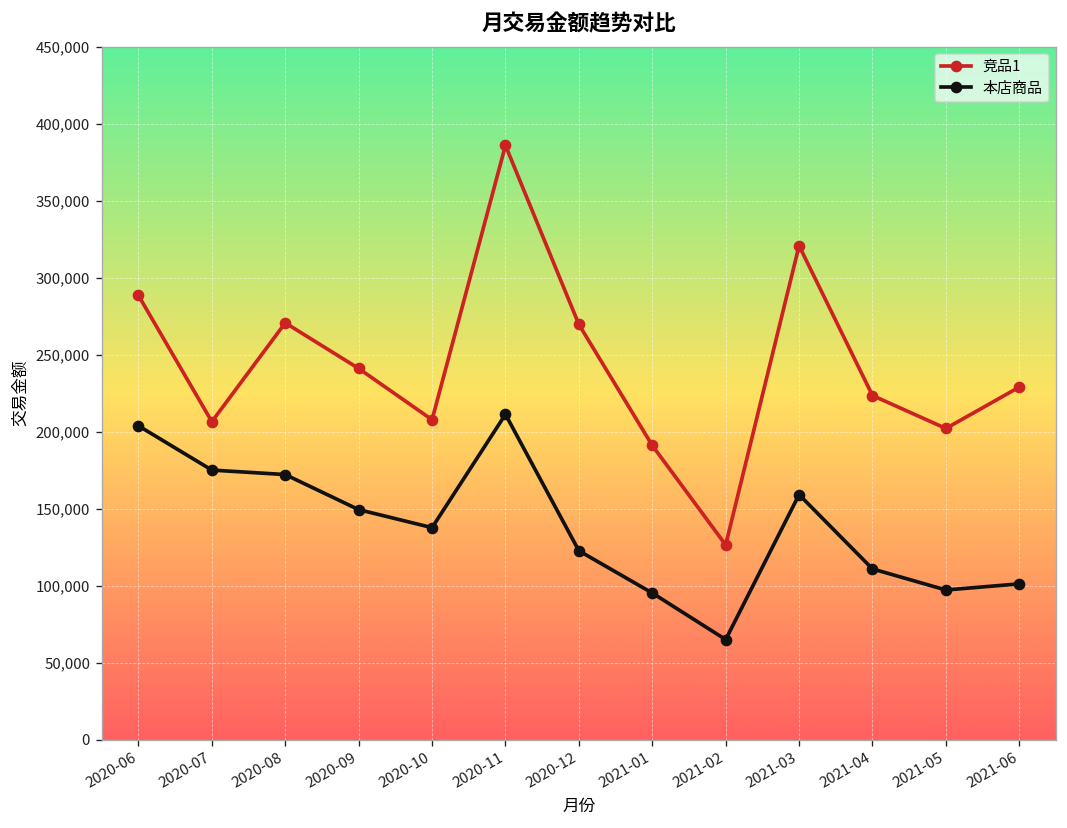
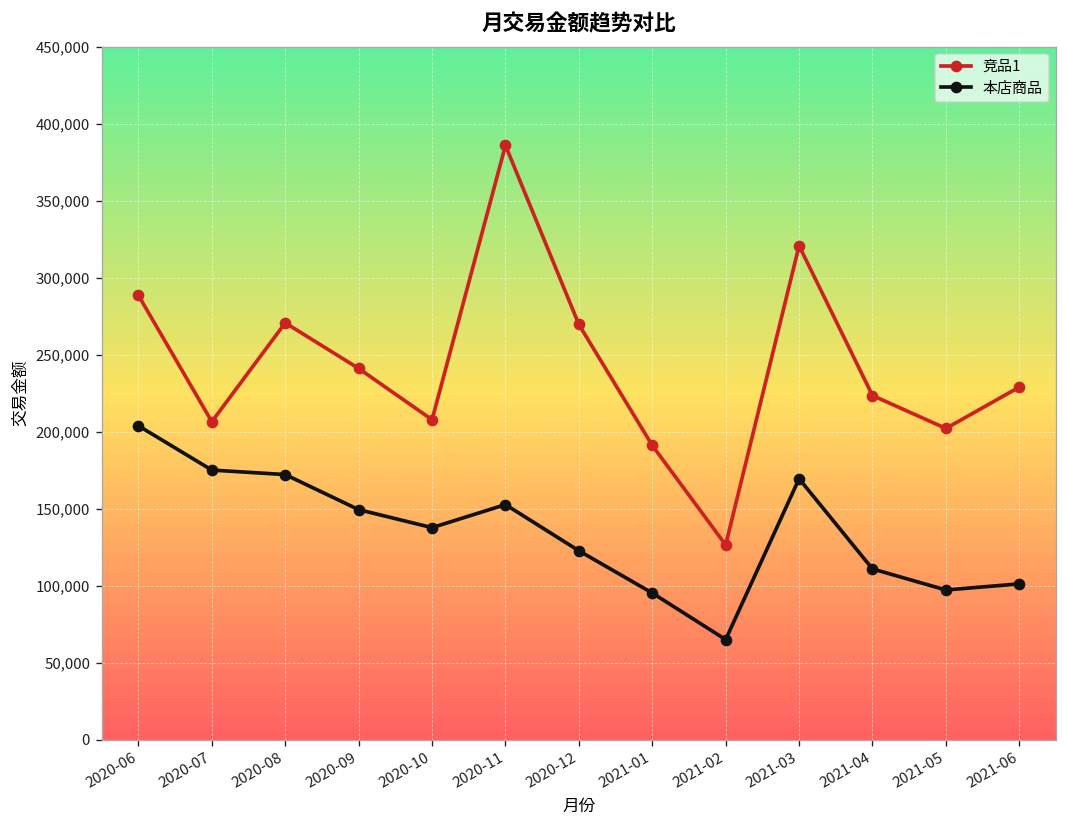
  {
    "竞品1": {
      "2020-06": "288,000",
      "2020-07": "206,000",
      "2020-08": "271,000",
      "2020-09": "241,000",
      "2020-10": "208,000",
      "2020-11": "386,000",
      "2020-12": "270,000",
      "2021-01": "191,000",
      "2021-02": "126,000",
      "2021-03": "321,000",
      "2021-04": "223,000",
      "2021-05": "202,000",
      "2021-06": "229,000"
    },
    "本店商品": {
      "2020-06": "204,000",
      "2020-07": "175,000",
      "2020-08": "172,000",
      "2020-09": "149,000",
      "2020-10": "138,000",
-     "2020-11": "211,000",
+     "2020-11": "153,000",
      "2020-12": "123,000",
      "2021-01": "95,000",
      "2021-02": "65,000",
-     "2021-03": "159,000",
+     "2021-03": "169,000",
      "2021-04": "111,000",
      "2021-05": "97,000",
      "2021-06": "101,000"
    }
  }
